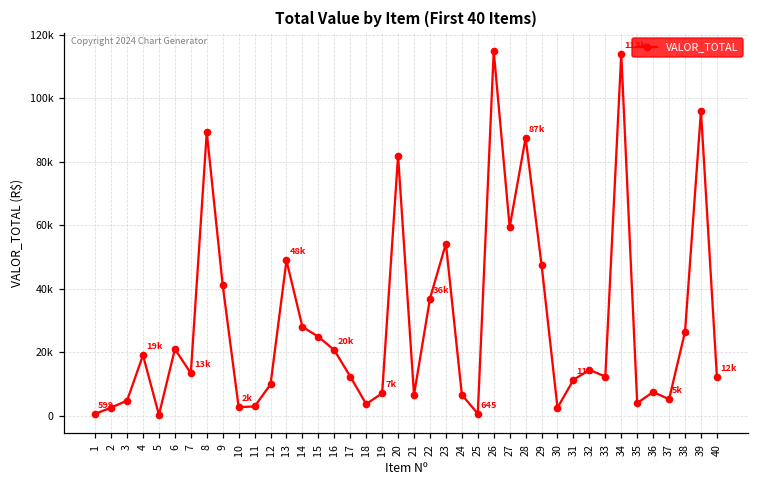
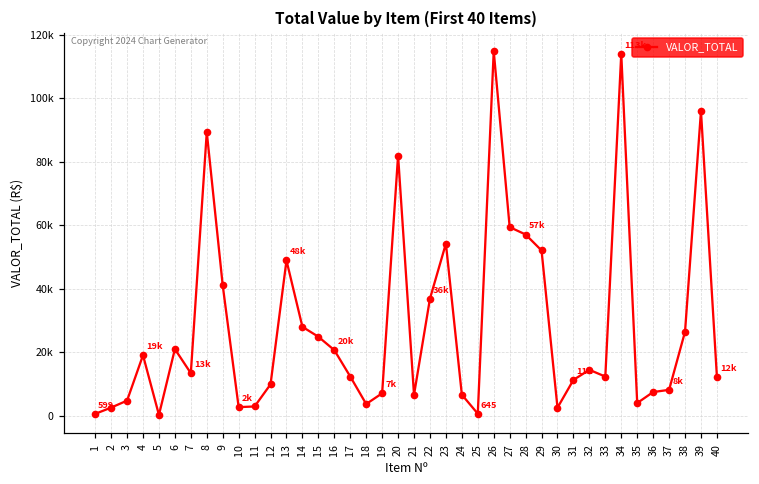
  {
    "4": "19k",
    "7": "13k",
    "19": "7k",
    "25": "645",
-   "28": "87k",
-   "29": "48000",
-   "37": "5k",
+   "28": "57k",
+   "29": "52000",
+   "37": "8k",
    "40": "12k"
  }
